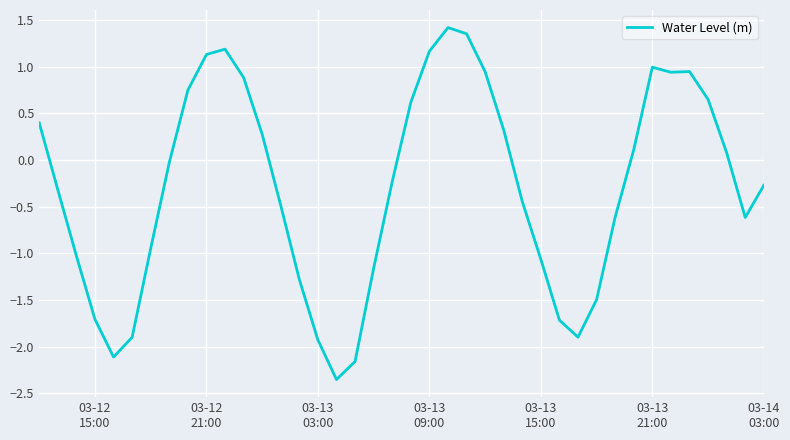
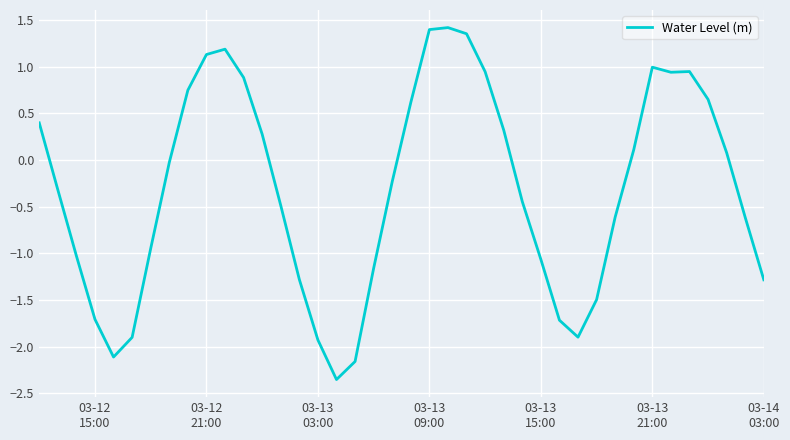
  {
    "03-12 15:00": -1.7,
    "03-12 21:00": 1.1,
    "03-13 03:00": -1.9,
-   "03-13 09:00": 1.2,
+   "03-13 09:00": 1.4,
    "03-13 15:00": -1.1,
    "03-13 21:00": 1.0,
-   "03-14 03:00": -0.3
+   "03-14 03:00": -1.3
  }
